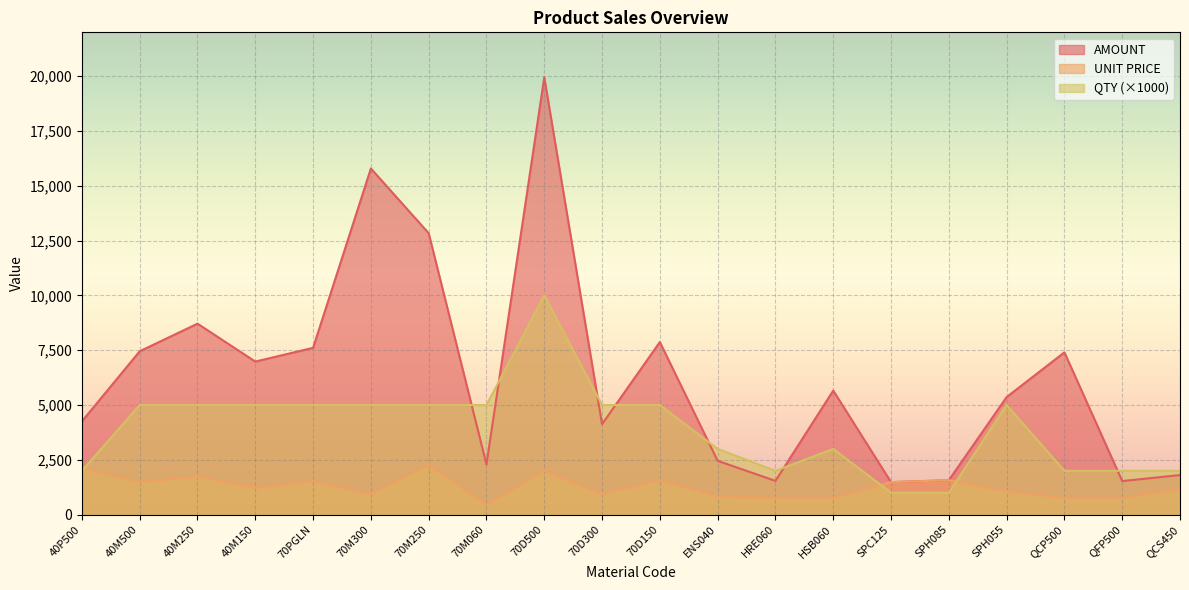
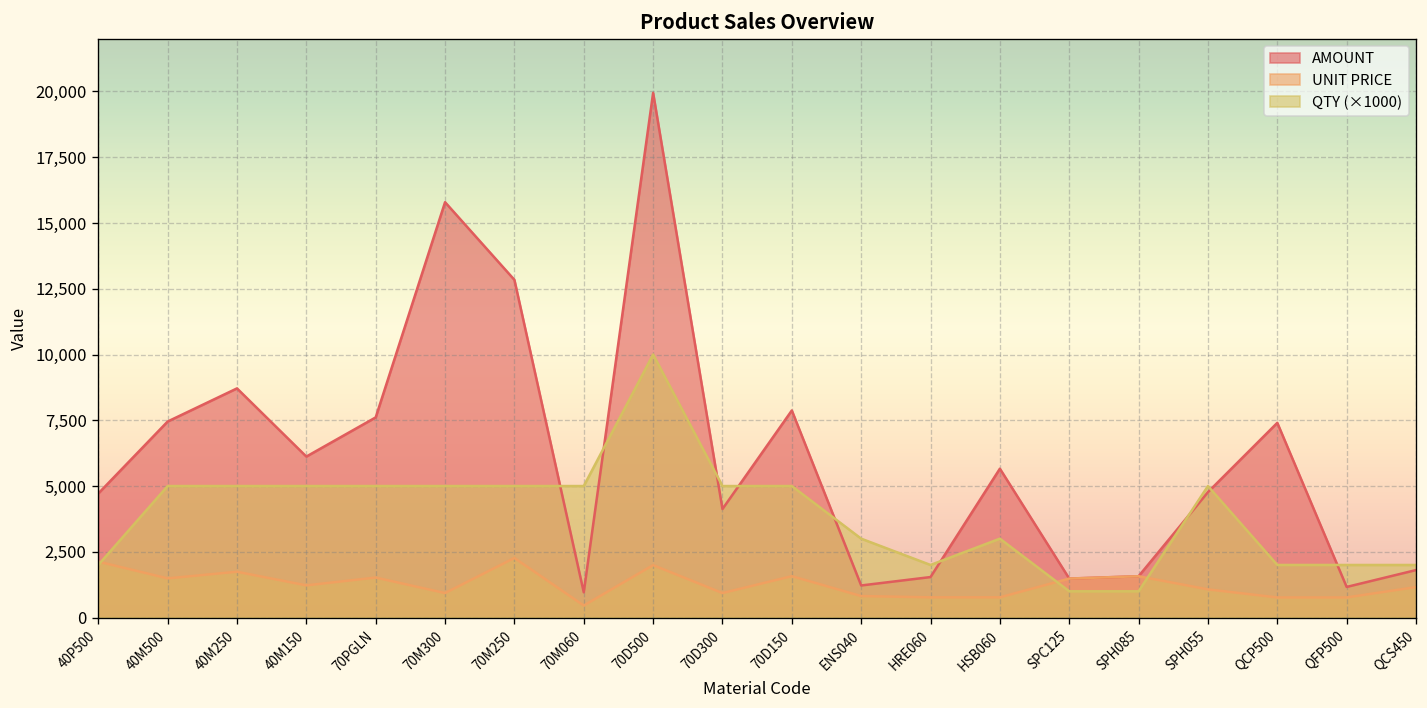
  {
    "AMOUNT": {
-     "40P500": "4,300",
+     "40P500": "4,700",
      "40M500": "7,500",
      "40M250": "8,700",
-     "40M150": "7,000",
+     "40M150": "6,100",
      "70PGLN": "7,600",
      "70M300": "15,800",
      "70M250": "12,800",
-     "70M060": "2,300",
+     "70M060": "1,000",
      "70D500": "19,900",
      "70D300": "4,100",
      "70D150": "7,900",
-     "ENS040": "2,500",
+     "ENS040": "1,200",
      "HRE060": "1,500",
      "HSB060": "5,700",
-     "SPH055": "5,400",
+     "SPH055": "4,800",
      "QCP500": "7,400",
-     "QFP500": "1,500",
+     "QFP500": "1,200",
      "QCS450": "1,800"
    }
  }
